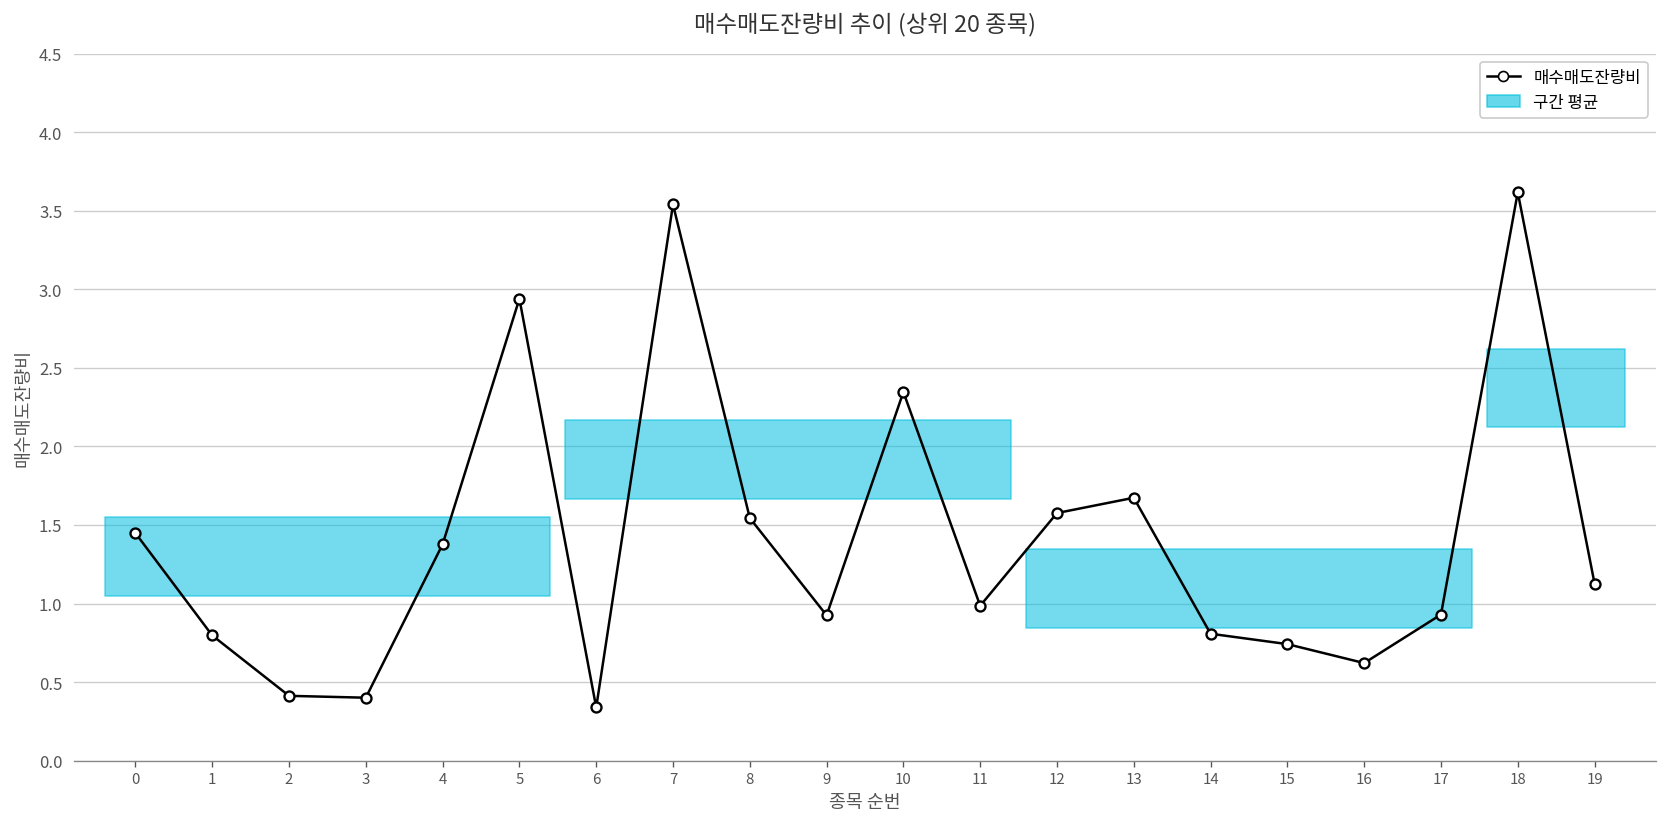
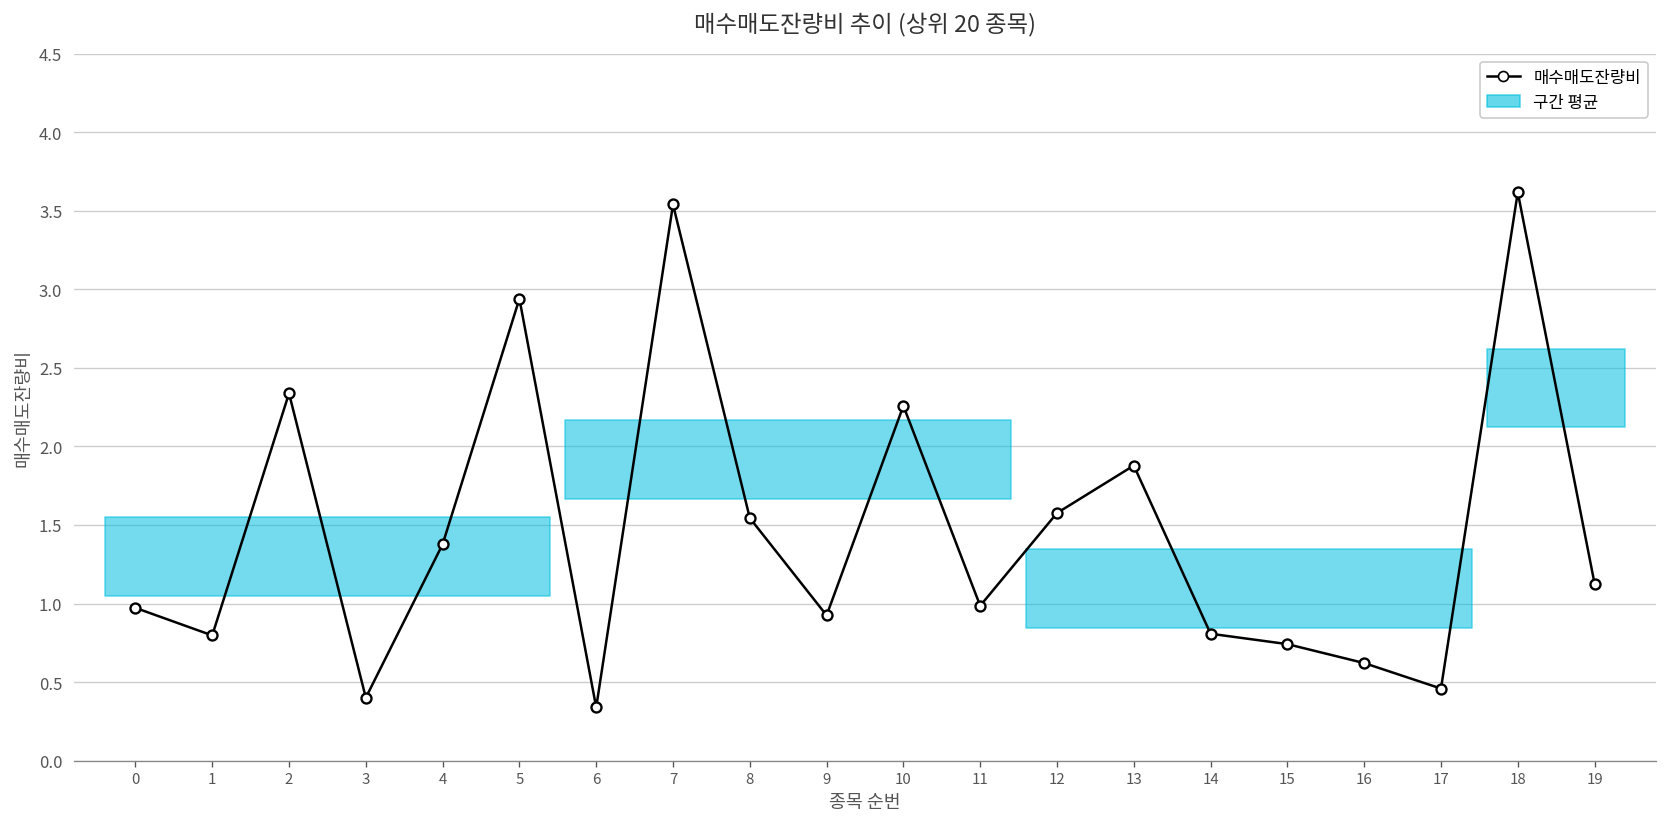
  {
    "매수매도잔량비": {
-     "0": 1.45,
+     "0": 0.97,
      "1": 0.80,
-     "2": 0.41,
+     "2": 2.34,
      "3": 0.40,
      "4": 1.38,
      "5": 2.94,
      "6": 0.34,
      "7": 3.54,
      "8": 1.54,
      "9": 0.92,
-     "10": 2.35,
+     "10": 2.26,
      "11": 0.99,
      "12": 1.58,
-     "13": 1.67,
+     "13": 1.88,
      "14": 0.81,
      "15": 0.74,
      "16": 0.62,
-     "17": 0.93,
+     "17": 0.46,
      "18": 3.62,
      "19": 1.13
    }
  }
